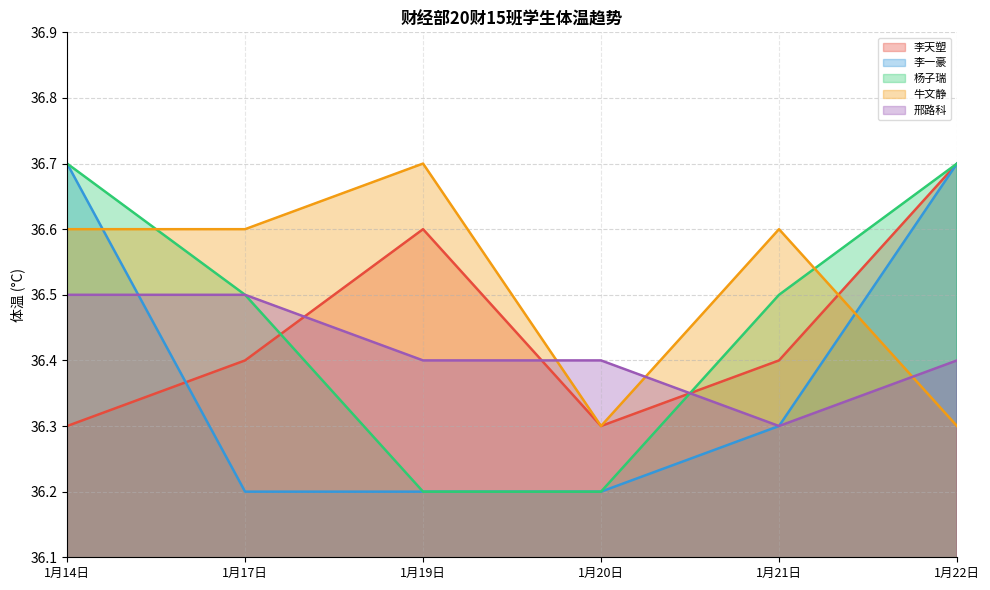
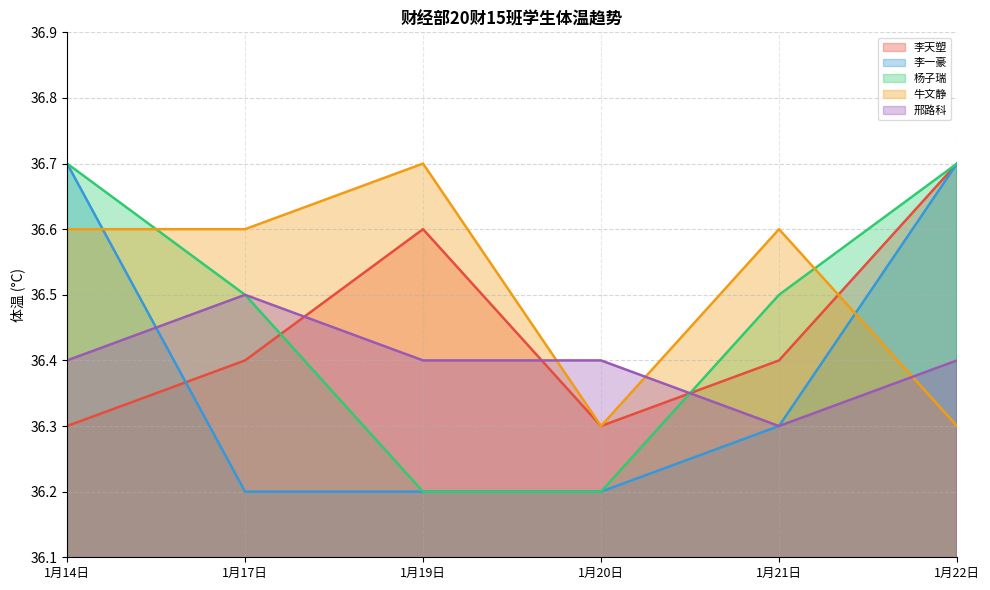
  {
    "李一豪": {
      "1月17日": 36.2
    },
    "杨子瑞": {
      "1月21日": 36.5
    },
    "邢路科": {
-     "1月14日": 36.5,
+     "1月14日": 36.4,
      "1月19日": 36.4,
      "1月20日": 36.4,
      "1月22日": 36.4
    }
  }
